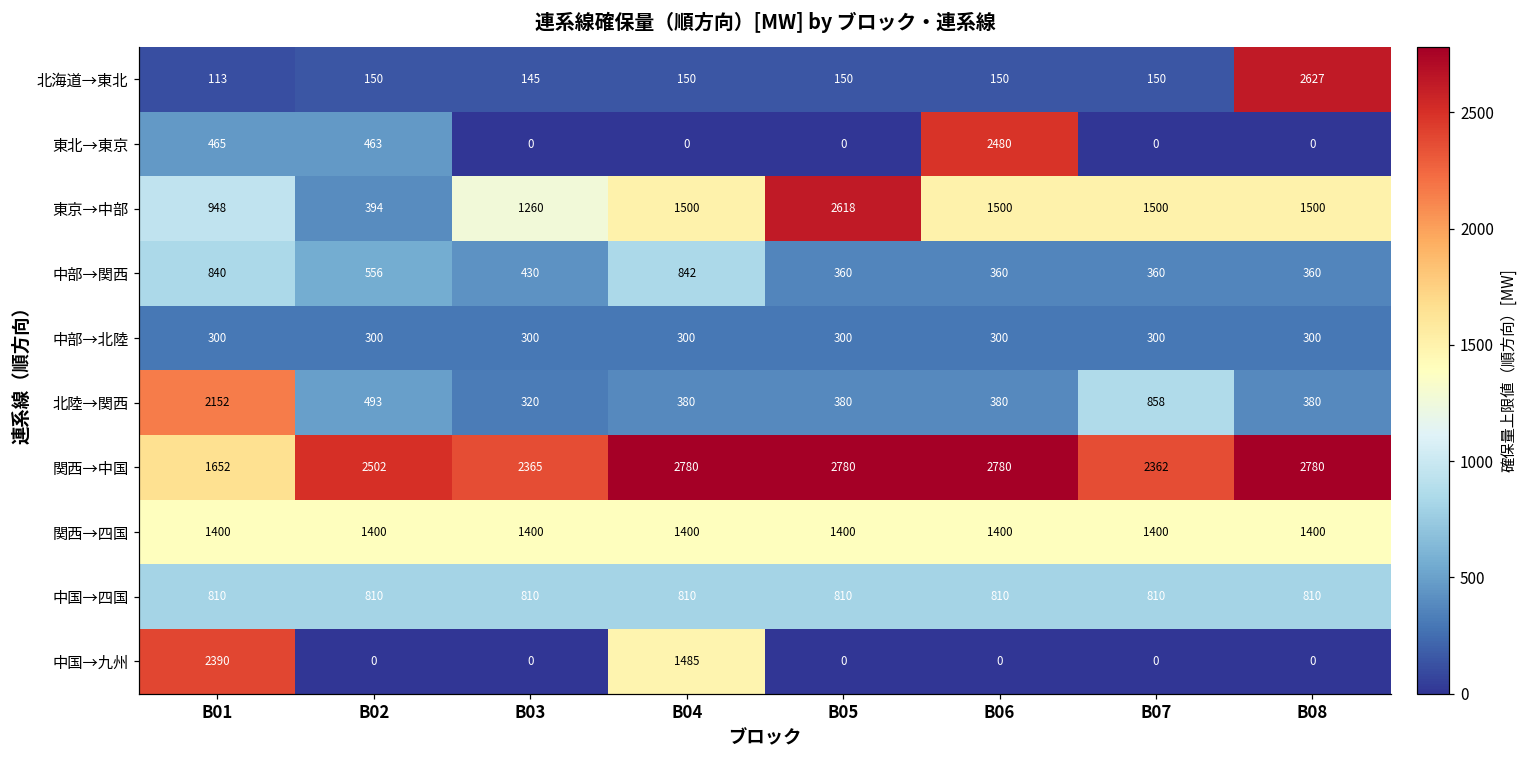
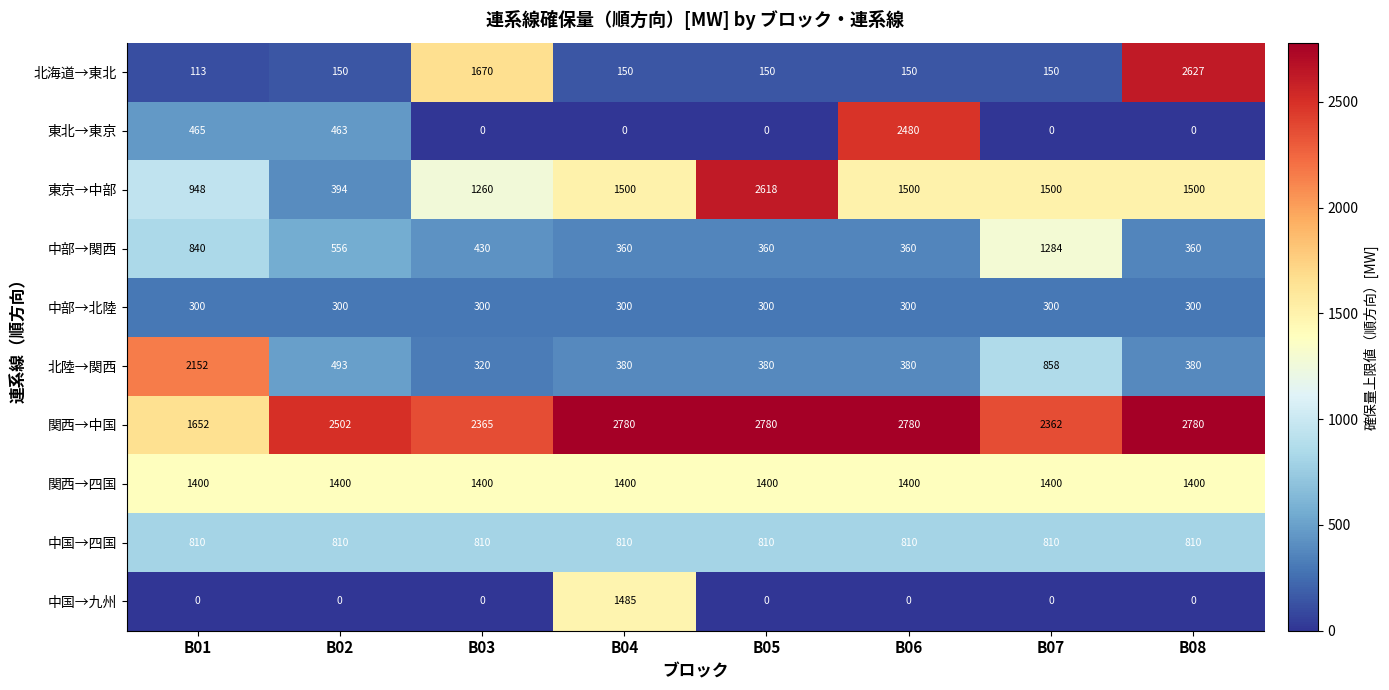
  {
    "北海道→東北": {
      "B01": 113,
      "B02": 150,
-     "B03": 145,
+     "B03": 1670,
      "B04": 150,
      "B05": 150,
      "B06": 150,
      "B07": 150,
      "B08": 2627
    },
    "東北→東京": {
      "B01": 465,
      "B02": 463,
      "B03": 0,
      "B04": 0,
      "B05": 0,
      "B06": 2480,
      "B07": 0,
      "B08": 0
    },
    "東京→中部": {
      "B01": 948,
      "B02": 394,
      "B03": 1260,
      "B04": 1500,
      "B05": 2618,
      "B06": 1500,
      "B07": 1500,
      "B08": 1500
    },
    "中部→関西": {
      "B01": 840,
      "B02": 556,
      "B03": 430,
-     "B04": 842,
+     "B04": 360,
      "B05": 360,
      "B06": 360,
-     "B07": 360,
+     "B07": 1284,
      "B08": 360
    },
    "中部→北陸": {
      "B01": 300,
      "B02": 300,
      "B03": 300,
      "B04": 300,
      "B05": 300,
      "B06": 300,
      "B07": 300,
      "B08": 300
    },
    "北陸→関西": {
      "B01": 2152,
      "B02": 493,
      "B03": 320,
      "B04": 380,
      "B05": 380,
      "B06": 380,
      "B07": 858,
      "B08": 380
    },
    "関西→中国": {
      "B01": 1652,
      "B02": 2502,
      "B03": 2365,
      "B04": 2780,
      "B05": 2780,
      "B06": 2780,
      "B07": 2362,
      "B08": 2780
    },
    "関西→四国": {
      "B01": 1400,
      "B02": 1400,
      "B03": 1400,
      "B04": 1400,
      "B05": 1400,
      "B06": 1400,
      "B07": 1400,
      "B08": 1400
    },
    "中国→四国": {
      "B01": 810,
      "B02": 810,
      "B03": 810,
      "B04": 810,
      "B05": 810,
      "B06": 810,
      "B07": 810,
      "B08": 810
    },
    "中国→九州": {
-     "B01": 2390,
+     "B01": 0,
      "B02": 0,
      "B03": 0,
      "B04": 1485,
      "B05": 0,
      "B06": 0,
      "B07": 0,
      "B08": 0
    }
  }
